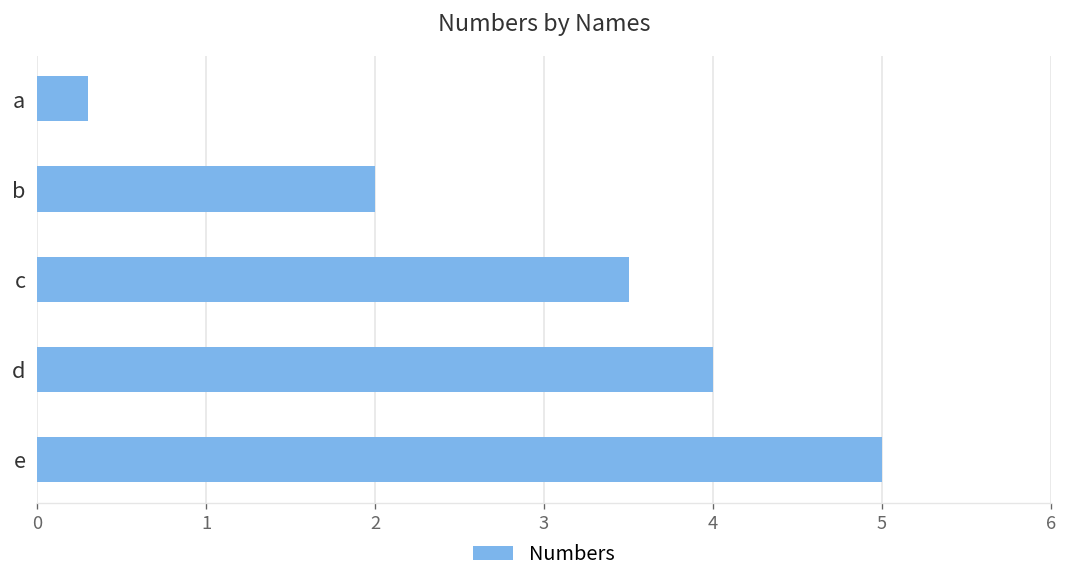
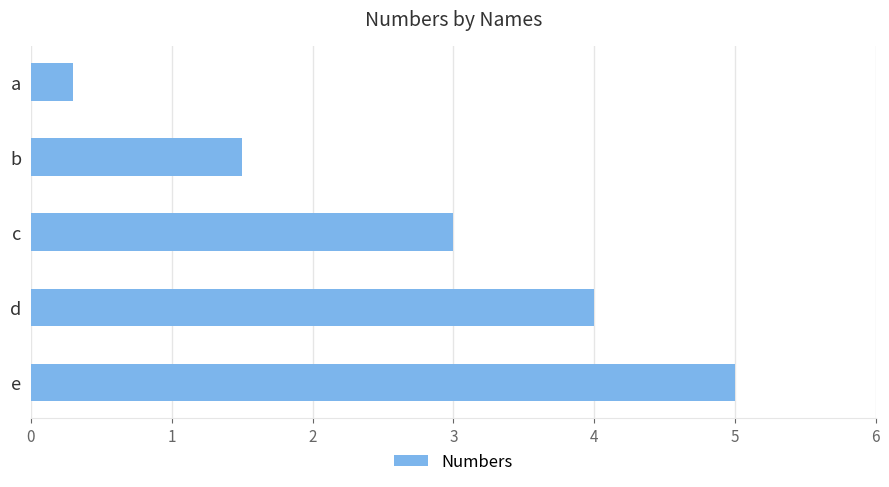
  {
    "a": 0.3,
-   "b": 2.0,
-   "c": 3.5,
+   "b": 1.5,
+   "c": 3.0,
    "d": 4.0,
    "e": 5.0
  }
